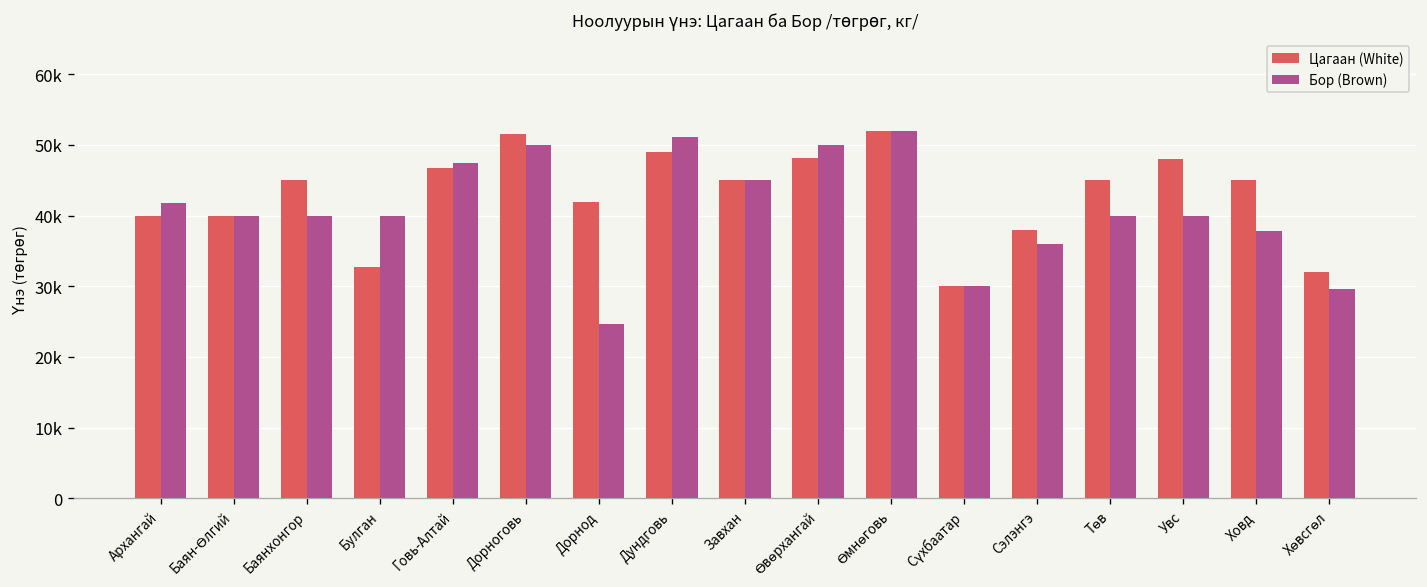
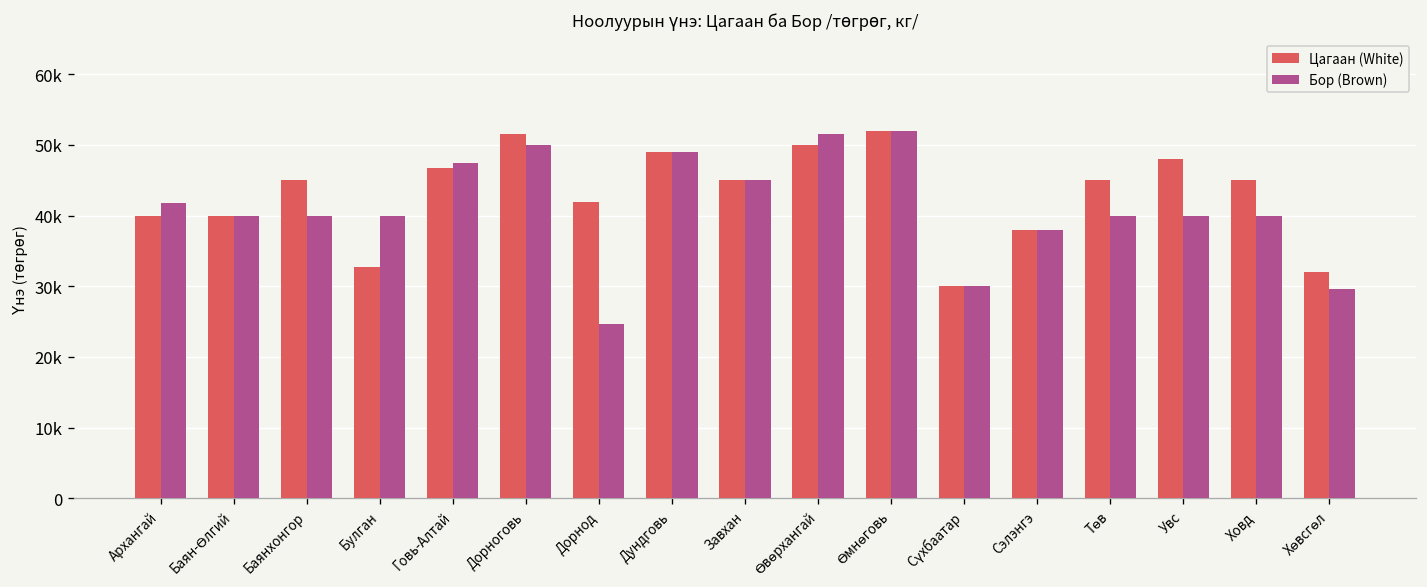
  {
    "Цагаан (White)": {
      "Архангай": 40000,
      "Баян-Өлгий": 40000,
      "Баянхонгор": 45000,
      "Булган": 33000,
      "Говь-Алтай": 47000,
      "Дорноговь": 51000,
      "Дорнод": 42000,
      "Дундговь": 49000,
      "Завхан": 45000,
-     "Өвөрхангай": 48000,
+     "Өвөрхангай": 50000,
      "Өмнөговь": 52000,
      "Сүхбаатар": 30000,
      "Сэлэнгэ": 38000,
      "Төв": 45000,
      "Увс": 48000,
      "Ховд": 45000,
      "Хөвсгөл": 32000
    },
    "Бор (Brown)": {
      "Архангай": 42000,
      "Баян-Өлгий": 40000,
      "Баянхонгор": 40000,
      "Булган": 40000,
      "Говь-Алтай": 47000,
      "Дорноговь": 50000,
      "Дорнод": 25000,
-     "Дундговь": 51000,
+     "Дундговь": 49000,
      "Завхан": 45000,
-     "Өвөрхангай": 50000,
+     "Өвөрхангай": 52000,
      "Өмнөговь": 52000,
      "Сүхбаатар": 30000,
-     "Сэлэнгэ": 36000,
+     "Сэлэнгэ": 38000,
      "Төв": 40000,
      "Увс": 40000,
-     "Ховд": 38000,
+     "Ховд": 40000,
      "Хөвсгөл": 30000
    }
  }
